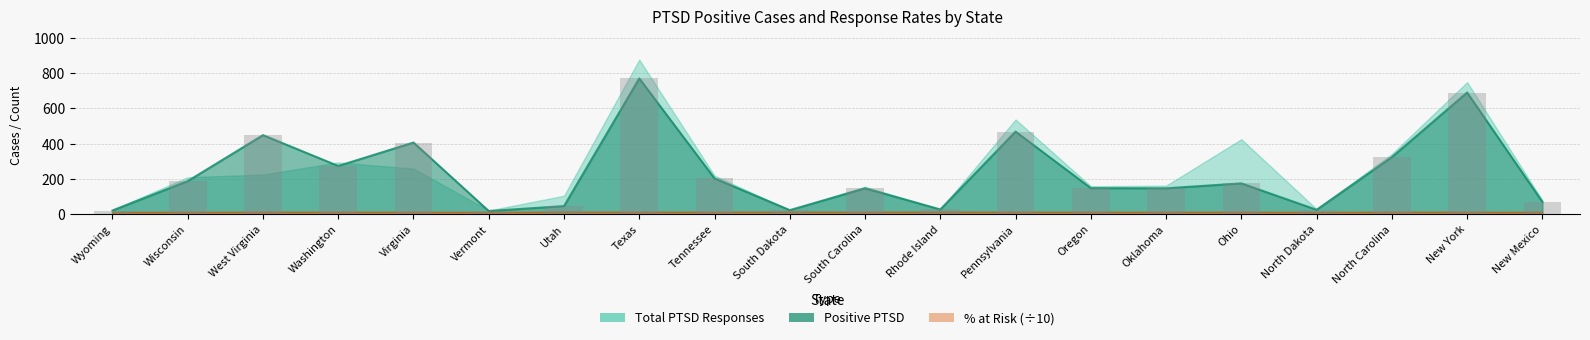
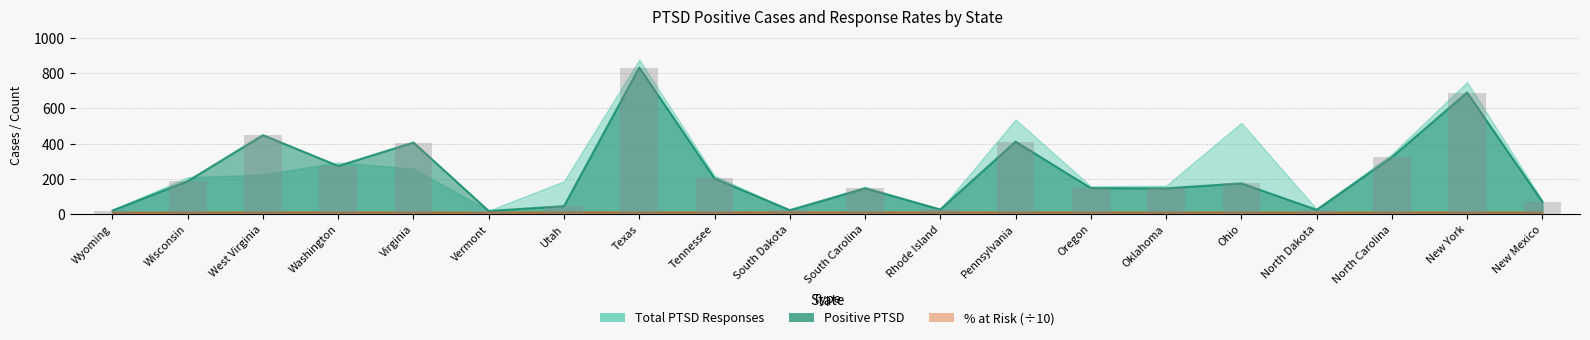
  {
    "Positive PTSD": {
      "Wyoming": 20,
      "Wisconsin": 190,
      "West Virginia": 450,
      "Washington": 270,
      "Virginia": 410,
      "Vermont": 20,
      "Utah": 50,
-     "Texas": 770,
+     "Texas": 830,
      "Tennessee": 200,
      "South Dakota": 20,
      "South Carolina": 150,
      "Rhode Island": 30,
-     "Pennsylvania": 470,
+     "Pennsylvania": 410,
      "Oregon": 150,
      "Oklahoma": 150,
      "Ohio": 170,
      "North Dakota": 20,
      "North Carolina": 320,
      "New York": 690,
      "New Mexico": 70
    },
    "Total PTSD Responses": {
      "Wisconsin": 210,
      "West Virginia": 220,
      "Washington": 290,
      "Virginia": 260,
-     "Utah": 100,
+     "Utah": 190,
      "Texas": 880,
      "Tennessee": 220,
      "Pennsylvania": 540,
      "Oklahoma": 160,
-     "Ohio": 430,
+     "Ohio": 520,
      "North Carolina": 340,
      "New York": 750
    },
    "% at Risk (÷10)": {
      "Wisconsin": 10,
      "West Virginia": 10,
      "Washington": 10,
      "Virginia": 10,
      "Utah": 10,
      "Texas": 10,
      "Tennessee": 10,
      "South Carolina": 10,
      "Rhode Island": 10,
      "Pennsylvania": 10,
      "Oregon": 10,
      "Oklahoma": 10,
      "Ohio": 10,
      "North Dakota": 10,
      "North Carolina": 10,
      "New York": 10,
      "New Mexico": 10
    }
  }
